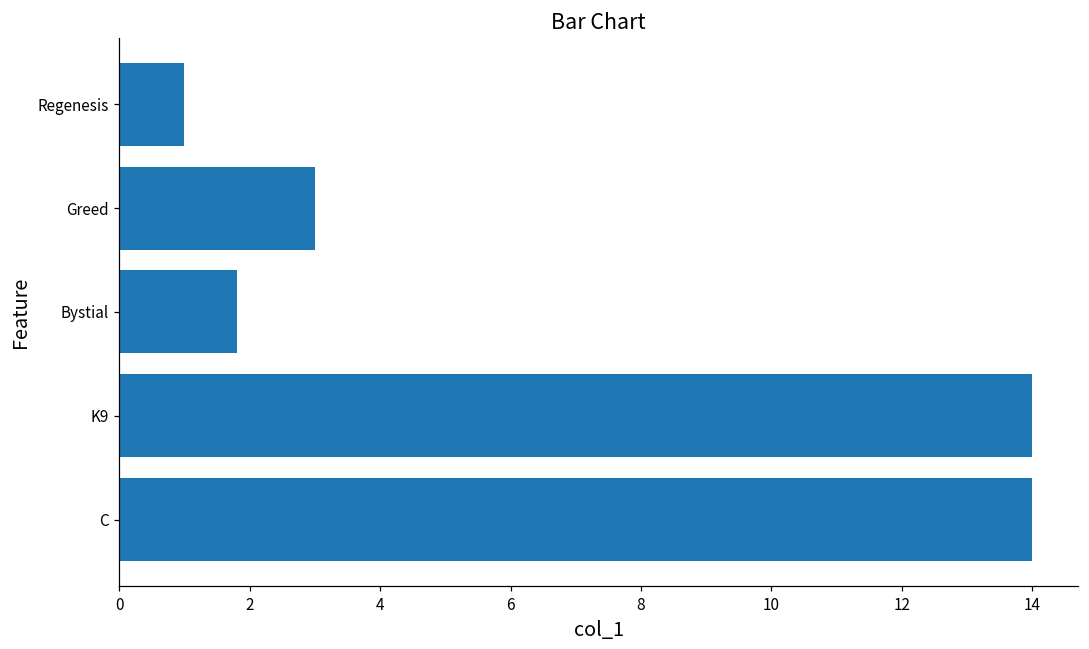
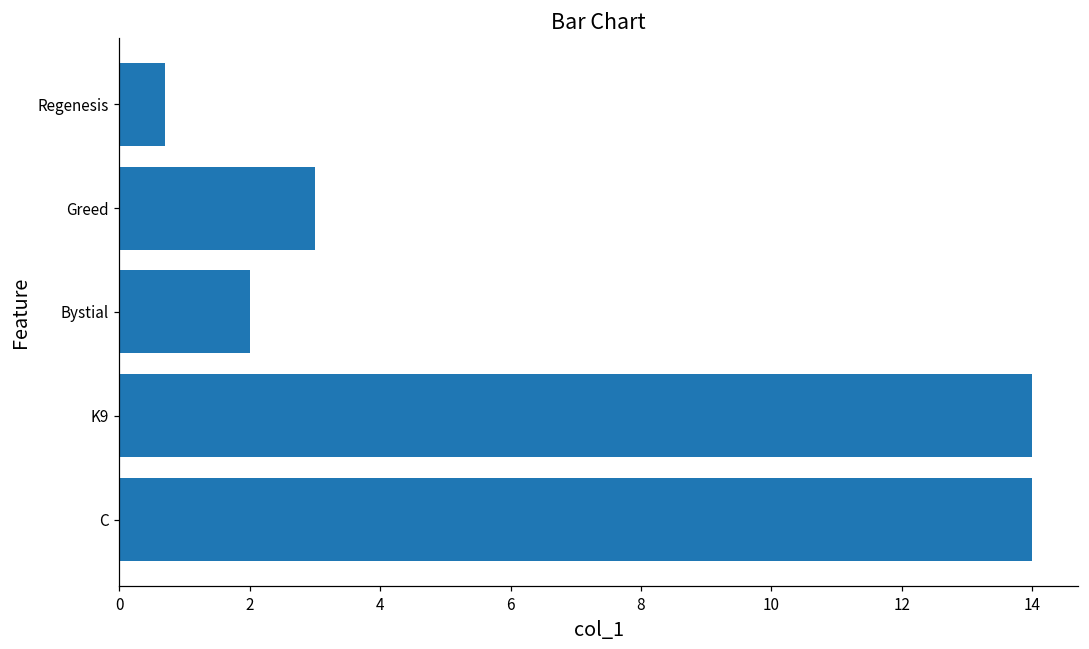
  {
-   "Regenesis": 1.0,
+   "Regenesis": 0.7,
    "Greed": 3.0,
-   "Bystial": 1.8,
+   "Bystial": 2.0,
    "K9": 14.0,
    "C": 14.0
  }
